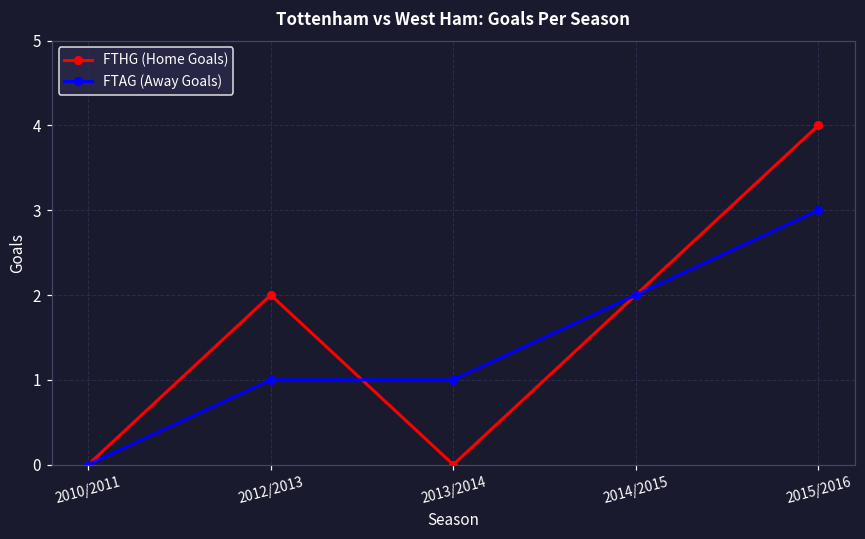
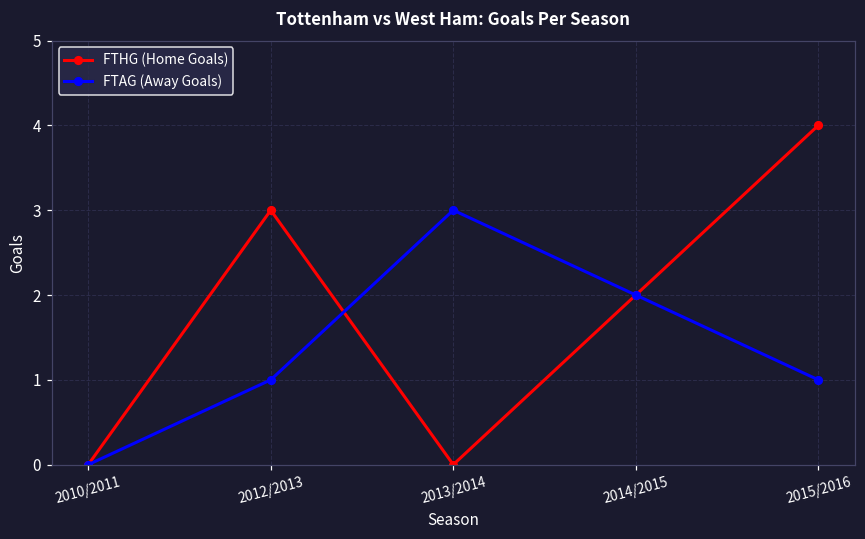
  {
    "FTHG (Home Goals)": {
-     "2012/2013": 2,
+     "2012/2013": 3,
      "2013/2014": 0,
      "2015/2016": 4
    },
    "FTAG (Away Goals)": {
      "2012/2013": 1,
-     "2013/2014": 1,
-     "2015/2016": 3
+     "2013/2014": 3,
+     "2015/2016": 1
    }
  }
